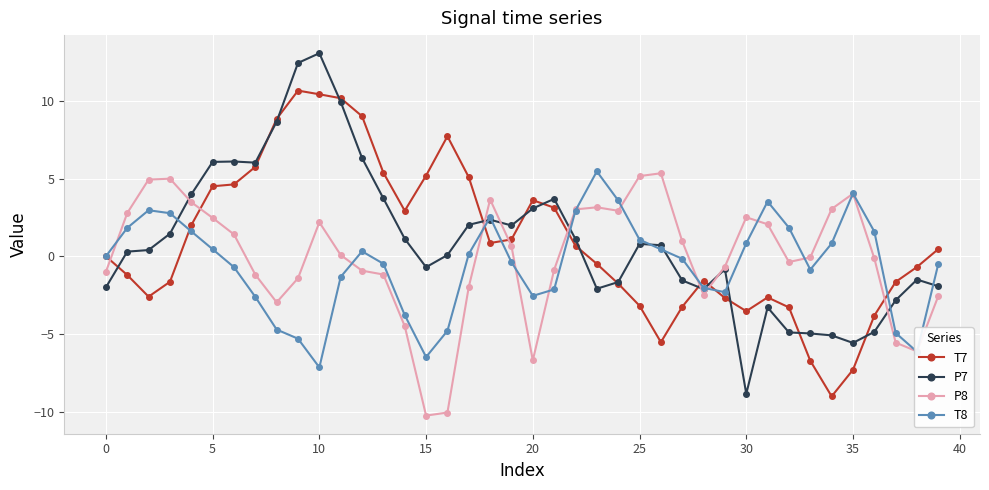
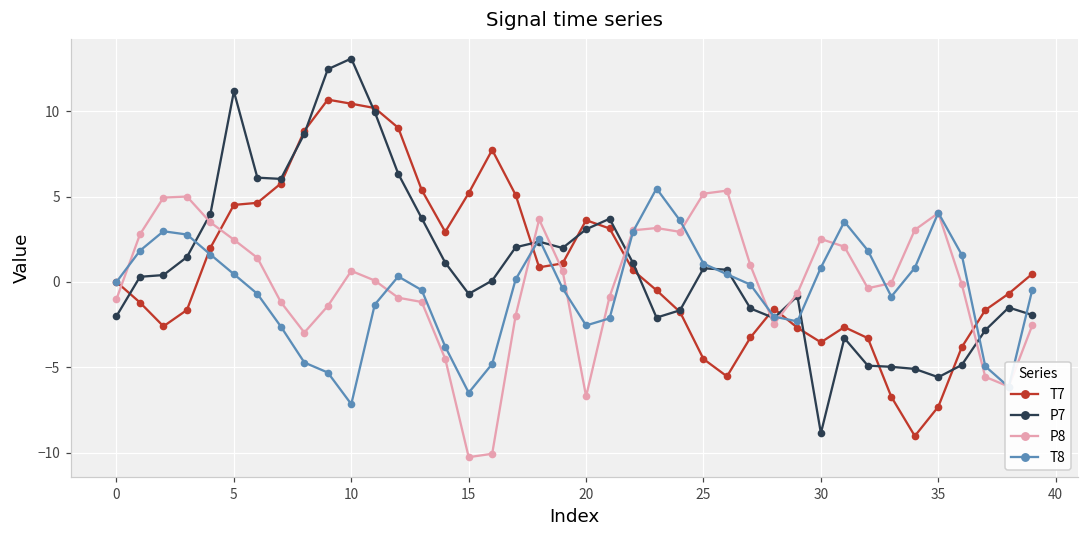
  {
    "T7": {
      "5": 4.5,
      "10": 10.4,
      "15": 5.2,
      "20": 3.6,
-     "25": -3.2,
+     "25": -4.5,
      "30": -3.5,
      "35": -7.3
    },
    "P7": {
      "0": -2.0,
-     "5": 6.1,
+     "5": 11.2,
      "10": 13.1,
      "15": -0.7,
      "20": 3.1,
      "25": 0.8,
      "30": -8.9,
      "35": -5.6
    },
    "P8": {
      "0": -1.0,
      "5": 2.5,
-     "10": 2.2,
+     "10": 0.6,
      "15": -10.3,
      "20": -6.7,
      "25": 5.2,
      "30": 2.5
    },
    "T8": {
      "5": 0.5,
      "10": -7.2,
      "15": -6.5,
      "20": -2.5,
      "25": 1.1,
      "30": 0.8
    }
  }
